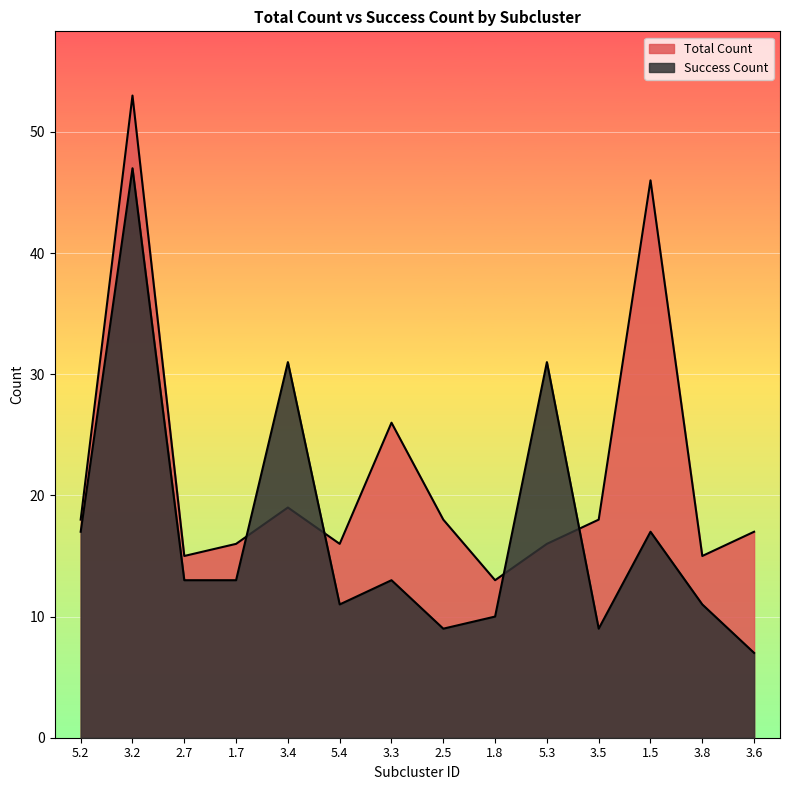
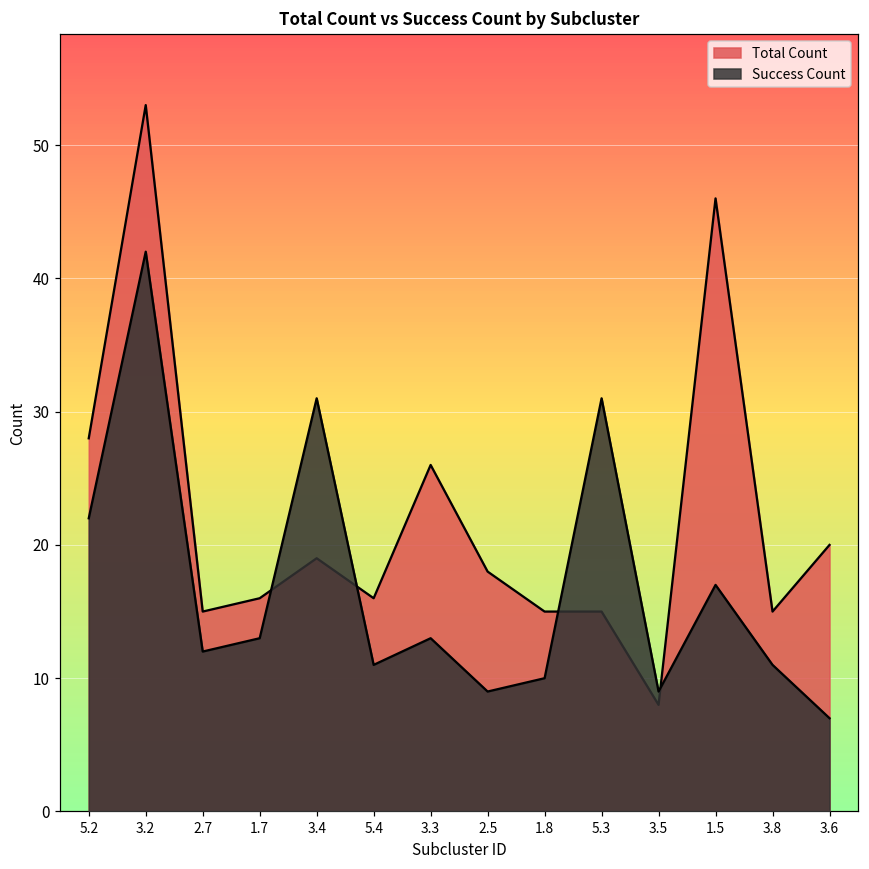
  {
    "Total Count": {
-     "5.2": 18,
+     "5.2": 28,
      "3.2": 53,
      "2.7": 15,
      "1.7": 16,
      "3.4": 19,
      "5.4": 16,
      "3.3": 26,
      "2.5": 18,
-     "1.8": 13,
-     "5.3": 16,
-     "3.5": 18,
+     "1.8": 15,
+     "5.3": 15,
+     "3.5": 8,
      "1.5": 46,
      "3.8": 15,
-     "3.6": 17
+     "3.6": 20
    },
    "Success Count": {
-     "5.2": 17,
-     "3.2": 47,
-     "2.7": 13,
+     "5.2": 22,
+     "3.2": 42,
+     "2.7": 12,
      "1.7": 13,
      "3.4": 31,
      "5.4": 11,
      "3.3": 13,
      "2.5": 9,
      "1.8": 10,
      "5.3": 31,
      "3.5": 9,
      "1.5": 17,
      "3.8": 11,
      "3.6": 7
    }
  }
